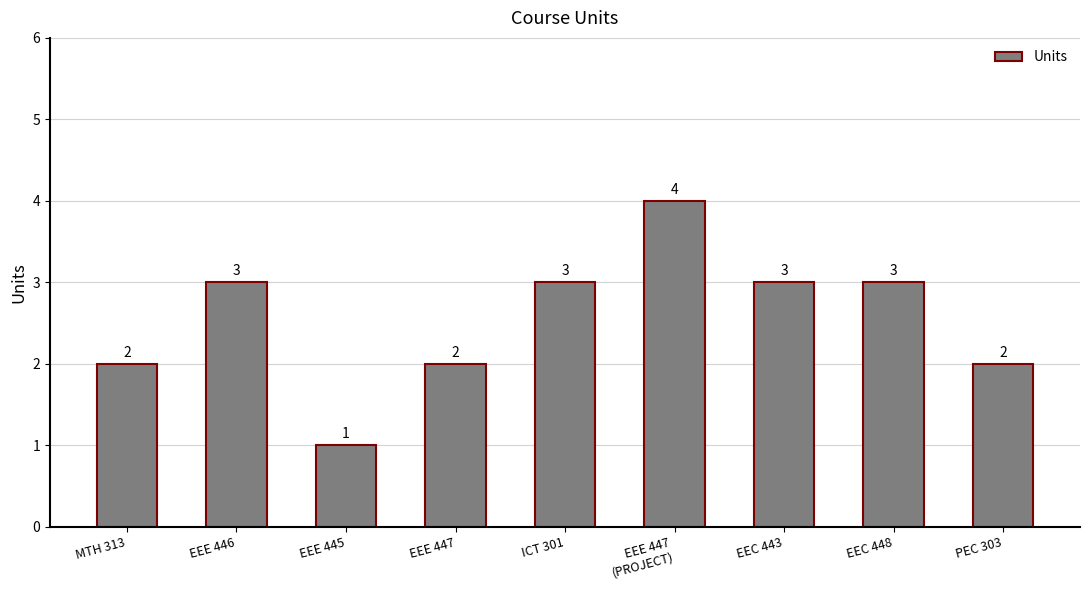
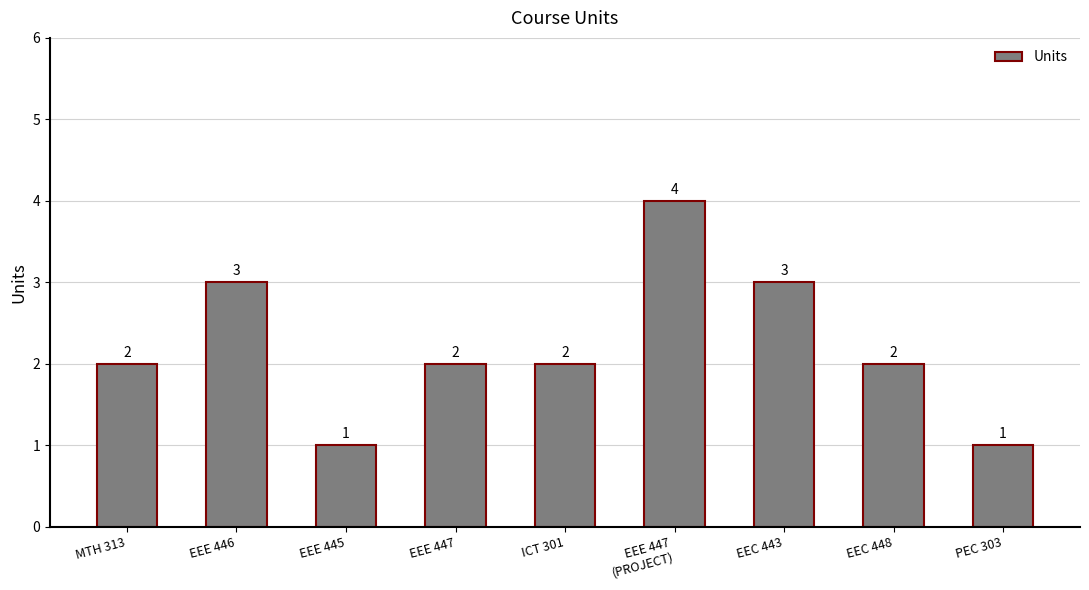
  {
    "MTH 313": 2,
    "EEE 446": 3,
    "EEE 445": 1,
    "EEE 447": 2,
-   "ICT 301": 3,
+   "ICT 301": 2,
    "EEE 447 (PROJECT)": 4,
    "EEC 443": 3,
-   "EEC 448": 3,
-   "PEC 303": 2
+   "EEC 448": 2,
+   "PEC 303": 1
  }
